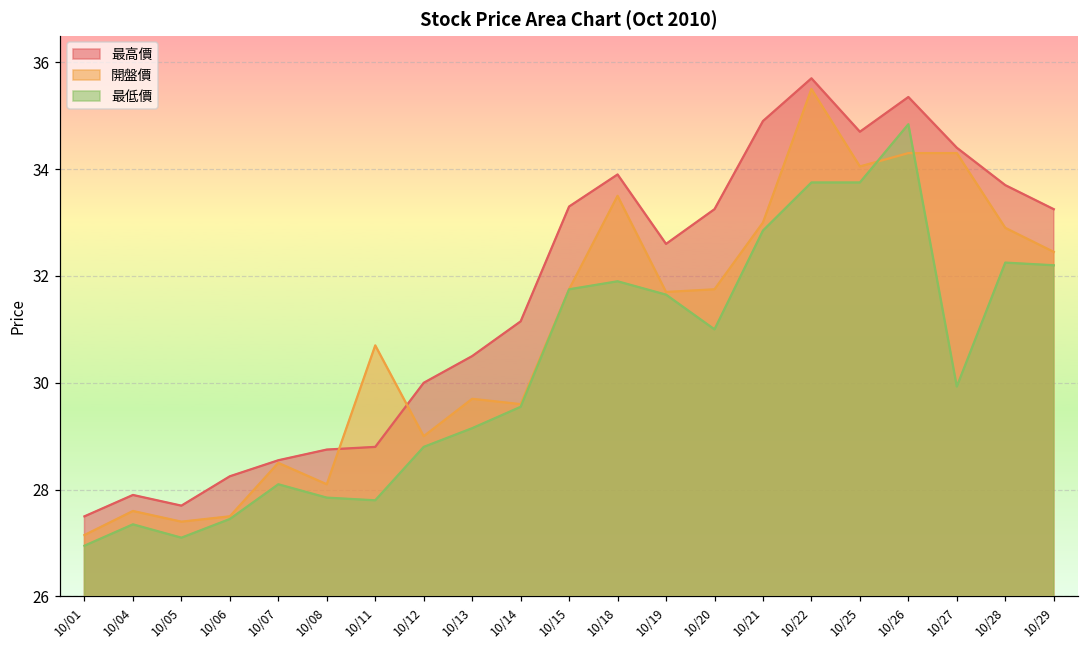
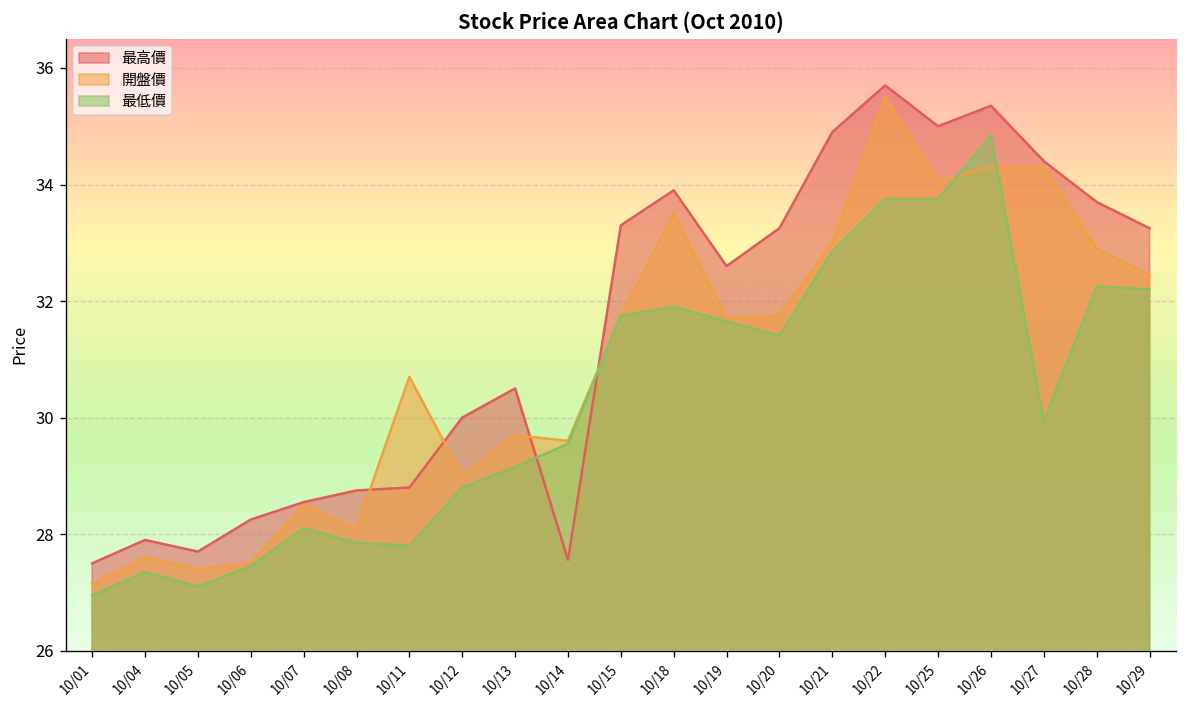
  {
    "最高價": {
      "10/01": 27.5,
      "10/04": 27.9,
      "10/05": 27.7,
      "10/06": 28.3,
      "10/08": 28.8,
      "10/11": 28.8,
      "10/12": 30.0,
      "10/13": 30.5,
-     "10/14": 31.2,
+     "10/14": 27.6,
      "10/15": 33.3,
      "10/18": 33.9,
      "10/19": 32.6,
      "10/20": 33.3,
      "10/21": 34.9,
      "10/22": 35.7,
-     "10/25": 34.7,
+     "10/25": 35.0,
      "10/26": 35.4,
      "10/27": 34.4,
      "10/28": 33.7,
      "10/29": 33.3
    },
    "開盤價": {
      "10/01": 27.2,
      "10/04": 27.6,
      "10/05": 27.4,
      "10/08": 28.1,
      "10/11": 30.7,
      "10/12": 29.0,
      "10/13": 29.7,
      "10/18": 33.5,
      "10/20": 31.8,
      "10/21": 33.0,
      "10/22": 35.5,
      "10/25": 34.1,
      "10/26": 34.3,
      "10/27": 34.3,
      "10/28": 32.9,
      "10/29": 32.5
    },
    "最低價": {
      "10/01": 27.0,
      "10/04": 27.4,
      "10/05": 27.1,
      "10/07": 28.1,
      "10/08": 27.9,
      "10/11": 27.8,
      "10/12": 28.8,
      "10/13": 29.2,
      "10/18": 31.9,
-     "10/20": 31.0,
+     "10/20": 31.4,
      "10/21": 32.9,
      "10/22": 33.8,
      "10/25": 33.8,
      "10/26": 34.8,
      "10/27": 29.9,
      "10/28": 32.3,
      "10/29": 32.2
    }
  }
